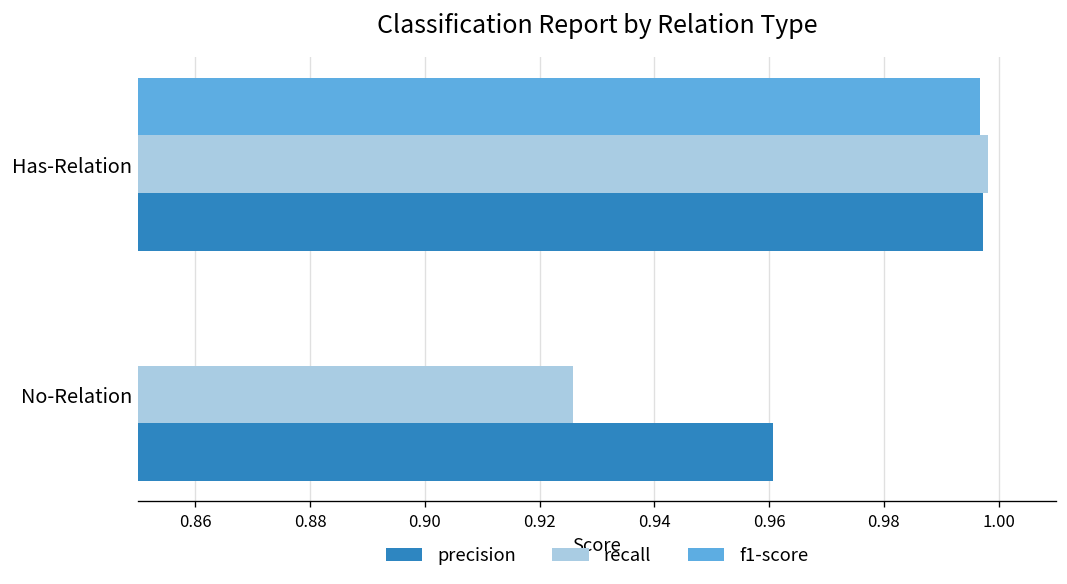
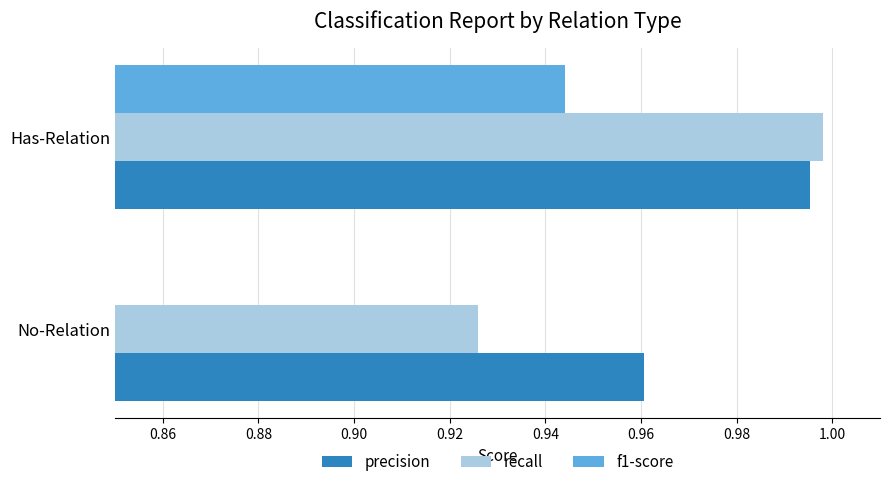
  {
    "precision": {
-     "Has-Relation": 0.997,
+     "Has-Relation": 0.995,
      "No-Relation": 0.961
    },
    "recall": {
      "Has-Relation": 0.998,
      "No-Relation": 0.926
    },
    "f1-score": {
-     "Has-Relation": 0.997
+     "Has-Relation": 0.944
    }
  }
